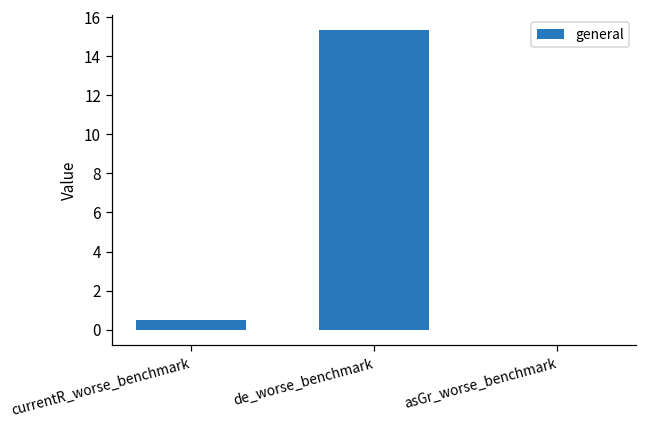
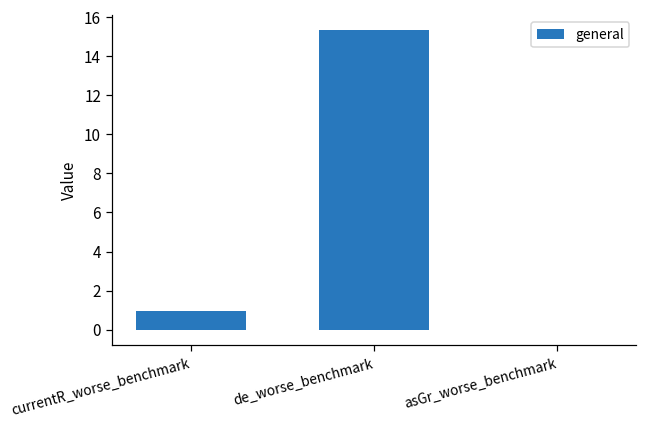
  {
-   "currentR_worse_benchmark": 0.5,
+   "currentR_worse_benchmark": 1.0,
    "de_worse_benchmark": 15.3
  }
